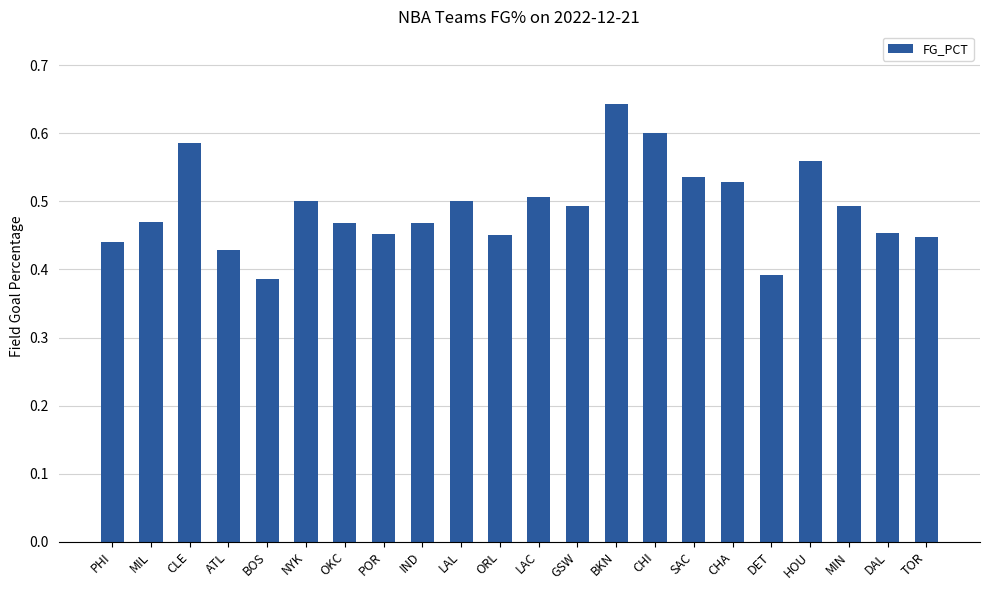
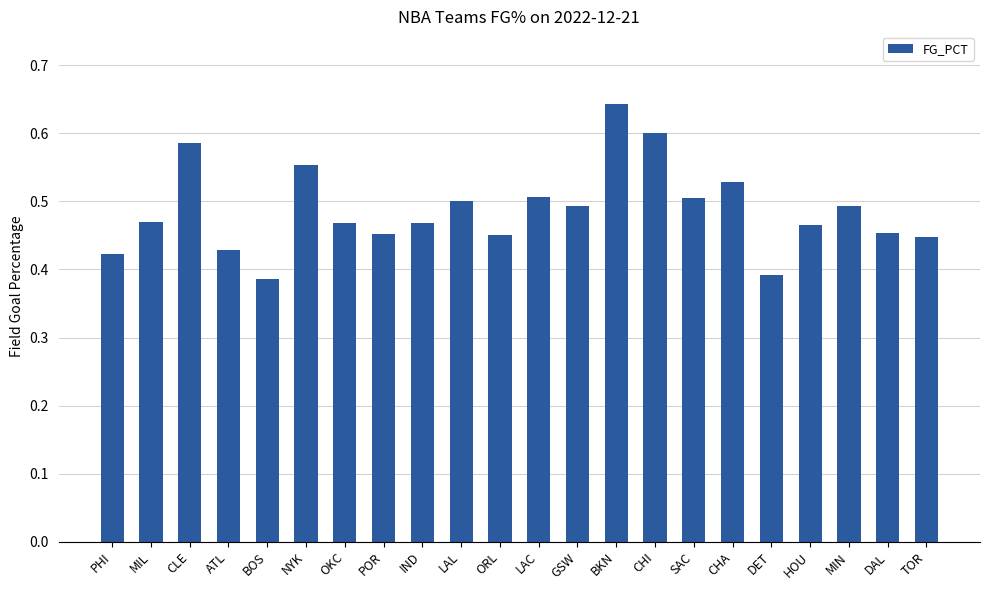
  {
-   "PHI": 0.44,
+   "PHI": 0.42,
    "MIL": 0.47,
    "CLE": 0.59,
    "ATL": 0.43,
    "BOS": 0.39,
-   "NYK": 0.50,
+   "NYK": 0.55,
    "OKC": 0.47,
    "POR": 0.45,
    "IND": 0.47,
    "LAL": 0.50,
    "ORL": 0.45,
    "LAC": 0.51,
    "GSW": 0.49,
    "BKN": 0.64,
    "CHI": 0.60,
-   "SAC": 0.54,
+   "SAC": 0.51,
    "CHA": 0.53,
    "DET": 0.39,
-   "HOU": 0.56,
+   "HOU": 0.47,
    "MIN": 0.49,
    "DAL": 0.45,
    "TOR": 0.45
  }
